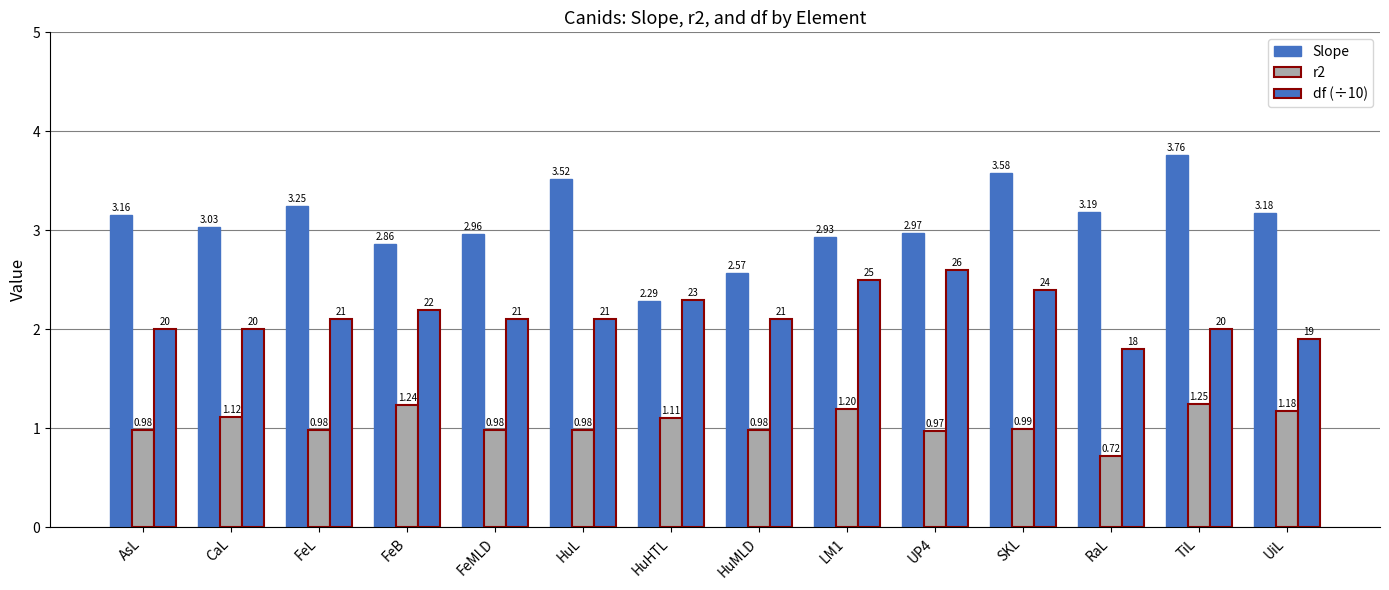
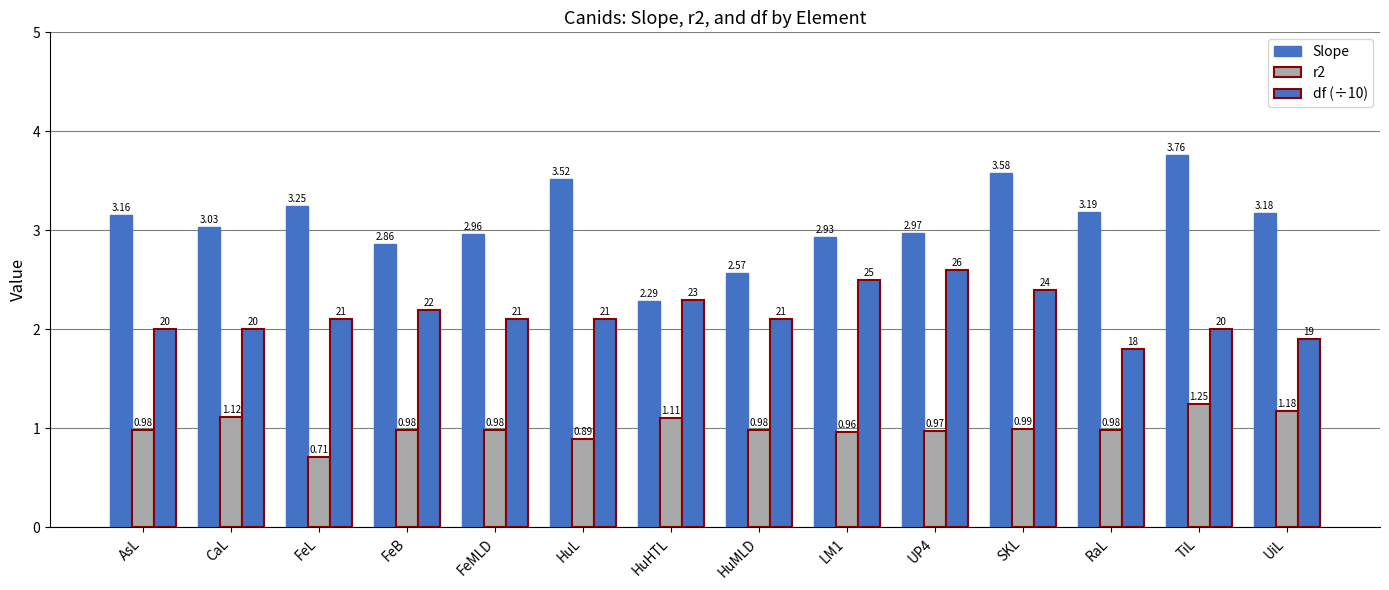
  {
    "r2": {
      "AsL": 0.98,
      "CaL": 1.12,
-     "FeL": 0.98,
-     "FeB": 1.24,
+     "FeL": 0.71,
+     "FeB": 0.98,
      "FeMLD": 0.98,
-     "HuL": 0.98,
+     "HuL": 0.89,
      "HuHTL": 1.11,
      "HuMLD": 0.98,
-     "LM1": 1.20,
+     "LM1": 0.96,
      "UP4": 0.97,
      "SKL": 0.99,
-     "RaL": 0.72,
+     "RaL": 0.98,
      "TiL": 1.25,
      "UiL": 1.18
    }
  }
